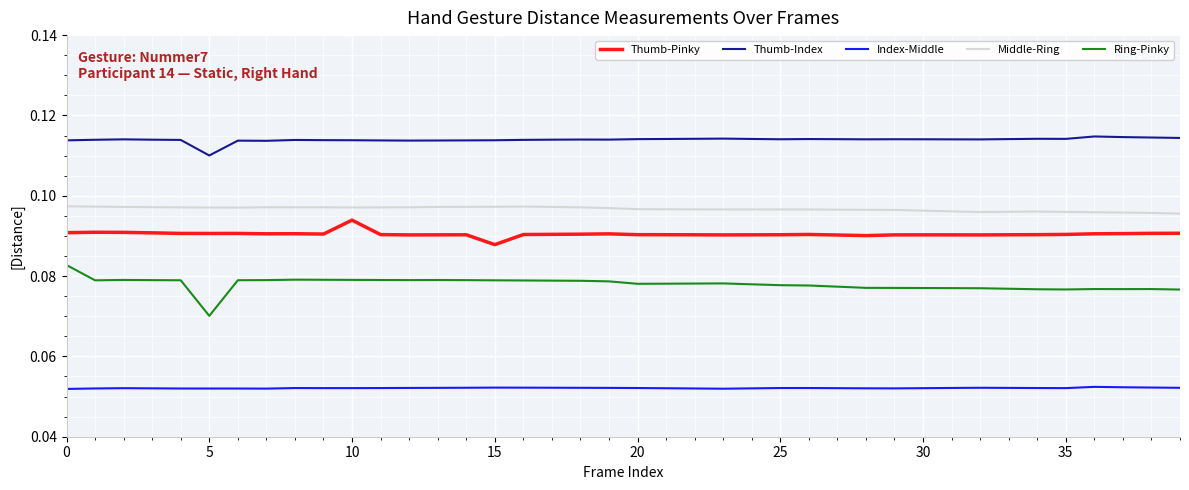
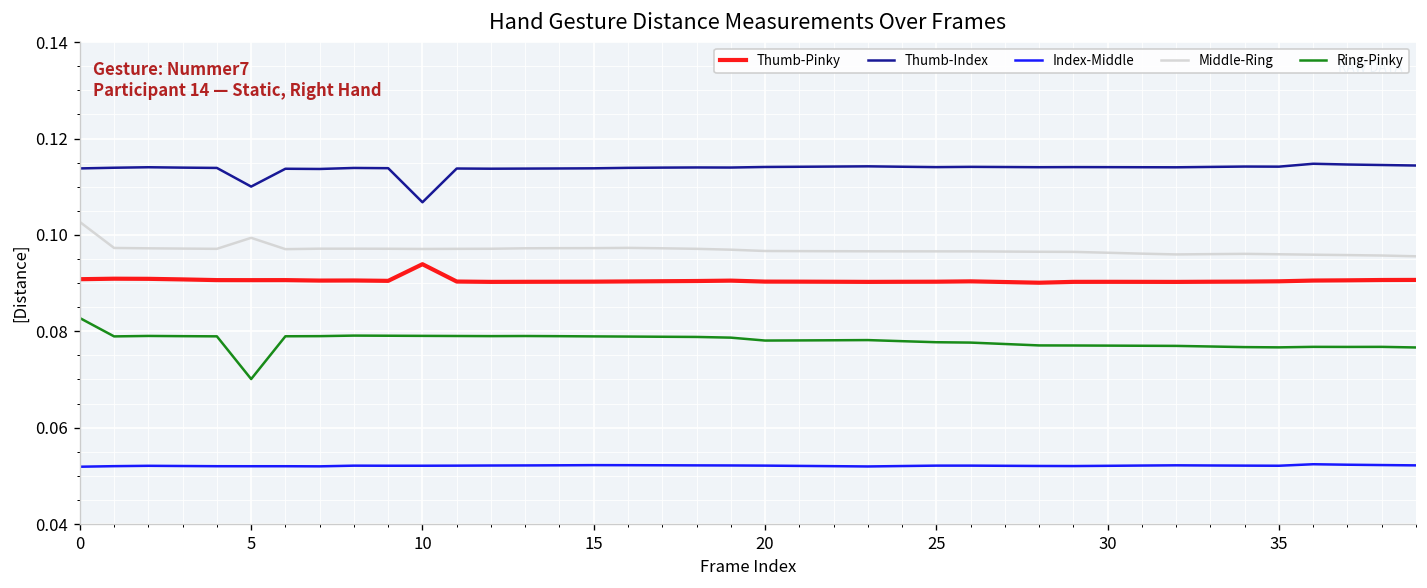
  {
    "Thumb-Pinky": {
      "0": 0.091,
      "5": 0.091,
      "10": 0.094,
-     "15": 0.088,
+     "15": 0.090,
      "20": 0.090,
      "25": 0.090,
      "30": 0.090,
      "35": 0.090
    },
    "Thumb-Index": {
      "0": 0.114,
      "5": 0.110,
-     "10": 0.114,
+     "10": 0.107,
      "15": 0.114,
      "20": 0.114,
      "25": 0.114,
      "30": 0.114,
      "35": 0.114
    },
    "Index-Middle": {
      "0": 0.052,
      "5": 0.052,
      "10": 0.052,
      "15": 0.052,
      "20": 0.052,
      "25": 0.052,
      "30": 0.052,
      "35": 0.052
    },
    "Middle-Ring": {
-     "0": 0.097,
-     "5": 0.097,
+     "0": 0.103,
+     "5": 0.099,
      "10": 0.097,
      "15": 0.097,
      "20": 0.097,
      "25": 0.097,
      "30": 0.096,
      "35": 0.096
    },
    "Ring-Pinky": {
      "0": 0.083,
      "5": 0.070,
      "10": 0.079,
      "15": 0.079,
      "20": 0.078,
      "25": 0.078,
      "30": 0.077,
      "35": 0.077
    }
  }
